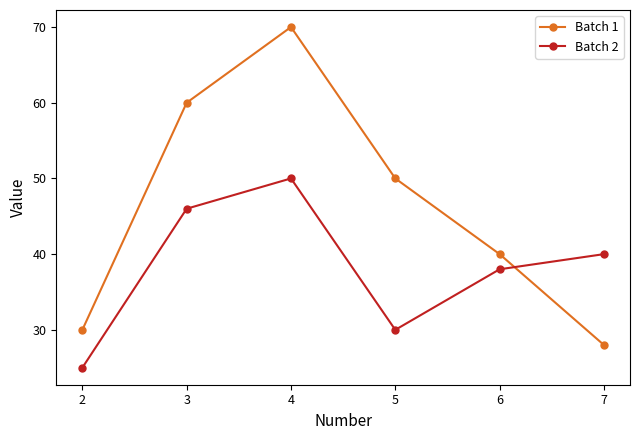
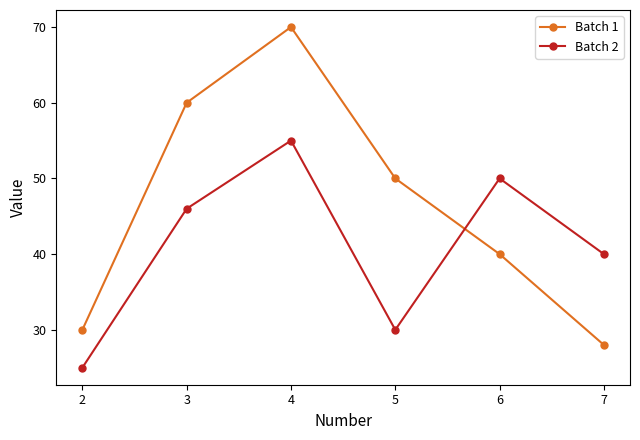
  {
    "Batch 1": {
      "2": 30,
      "3": 60,
      "4": 70,
      "5": 50,
      "6": 40,
      "7": 28
    },
    "Batch 2": {
      "2": 25,
      "3": 46,
-     "4": 50,
+     "4": 55,
      "5": 30,
-     "6": 38,
+     "6": 50,
      "7": 40
    }
  }
